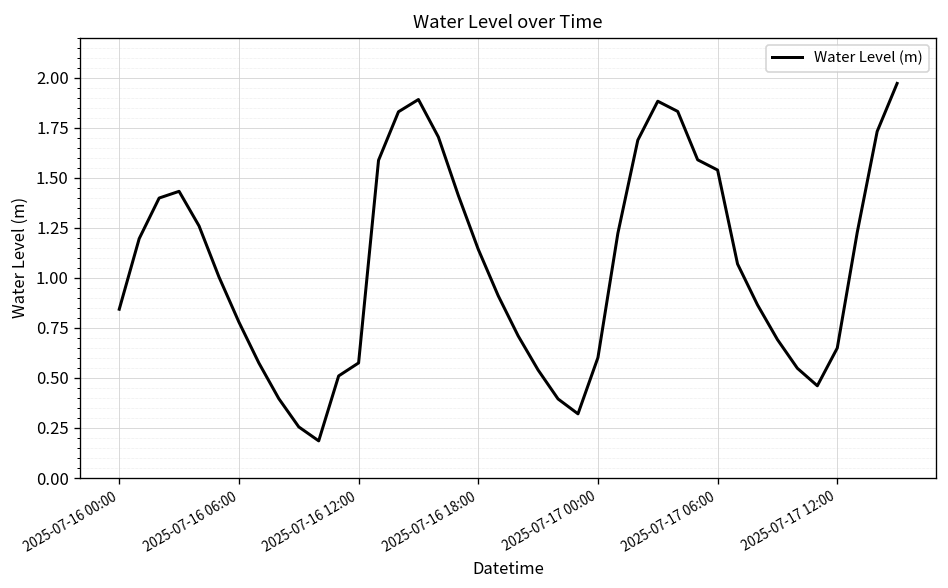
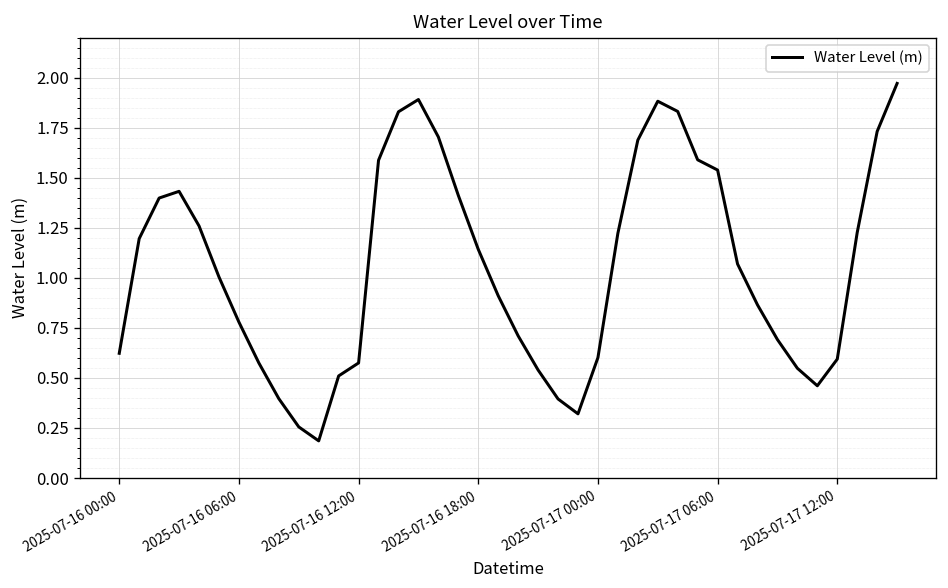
  {
-   "2025-07-16 00:00": 0.84,
+   "2025-07-16 00:00": 0.62,
    "2025-07-16 06:00": 0.78,
    "2025-07-16 12:00": 0.58,
    "2025-07-16 18:00": 1.14,
    "2025-07-17 00:00": 0.60,
    "2025-07-17 06:00": 1.54,
-   "2025-07-17 12:00": 0.65
+   "2025-07-17 12:00": 0.59
  }
